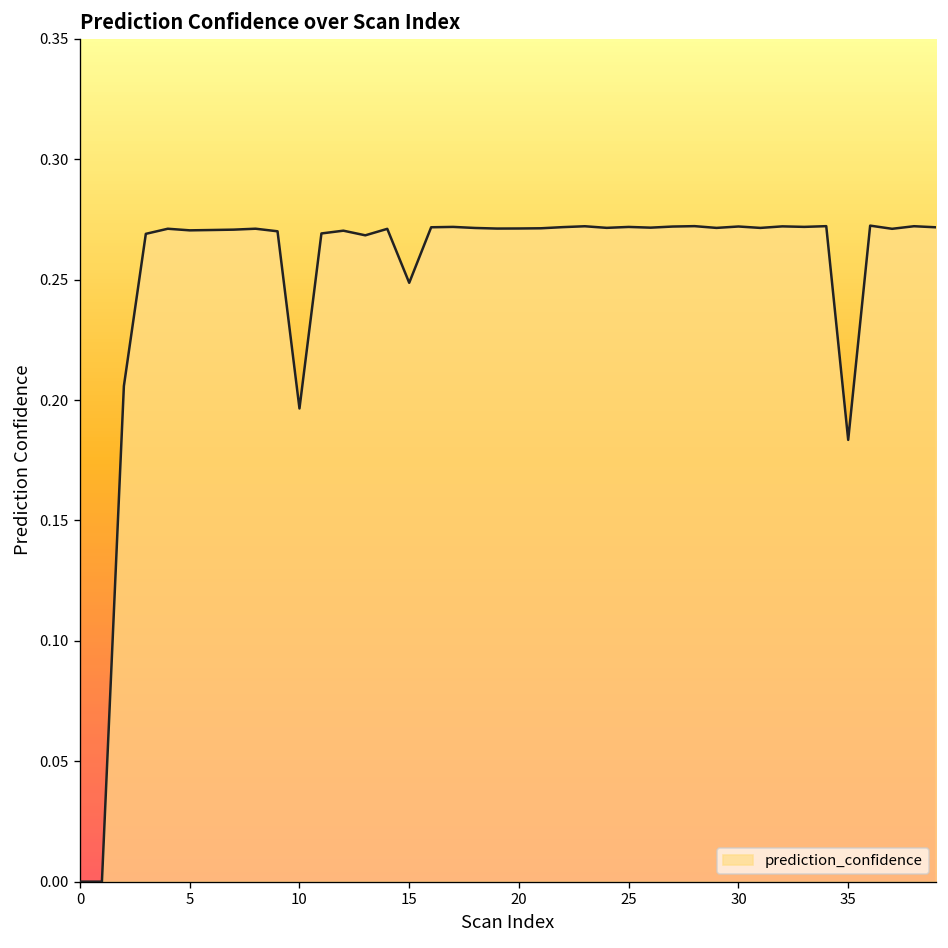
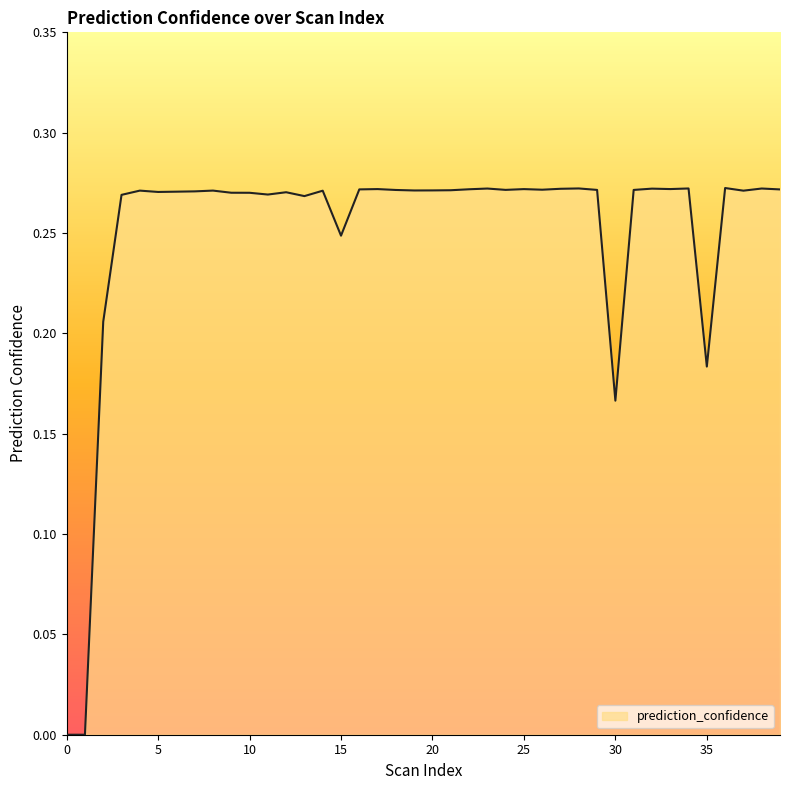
  {
    "0": 0.000,
    "5": 0.270,
-   "10": 0.196,
+   "10": 0.270,
    "15": 0.249,
    "20": 0.271,
    "25": 0.272,
-   "30": 0.272,
+   "30": 0.166,
    "35": 0.183
  }
